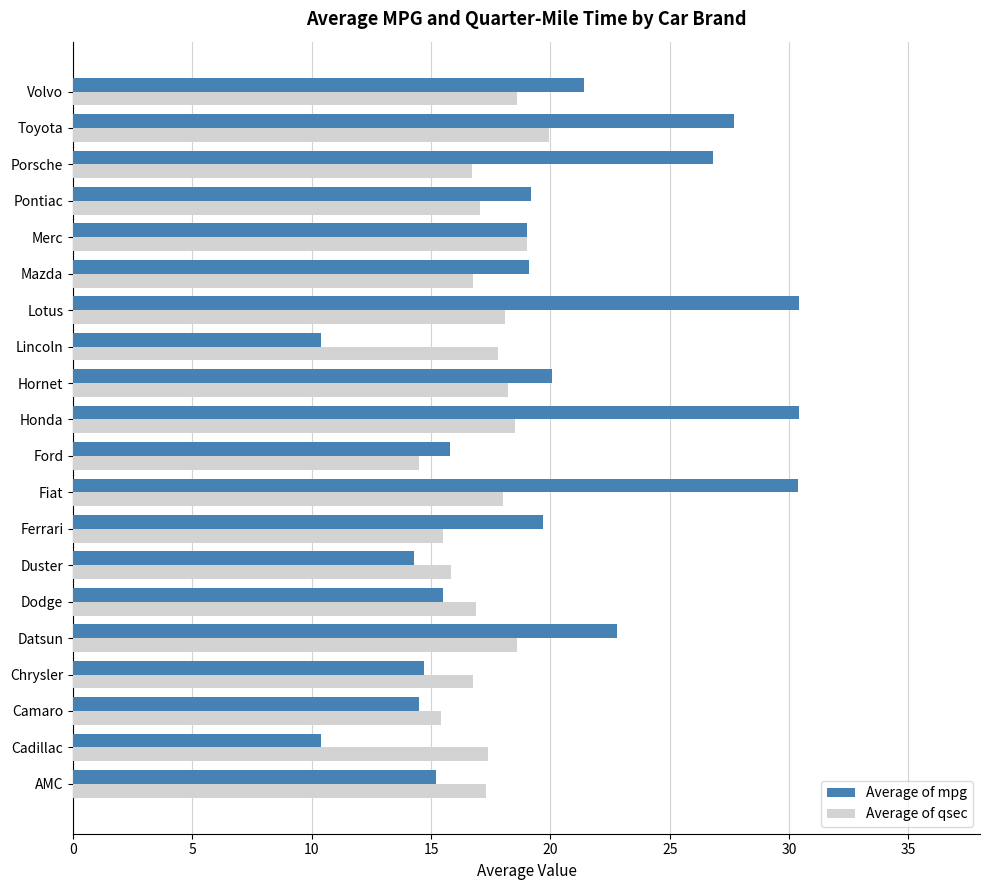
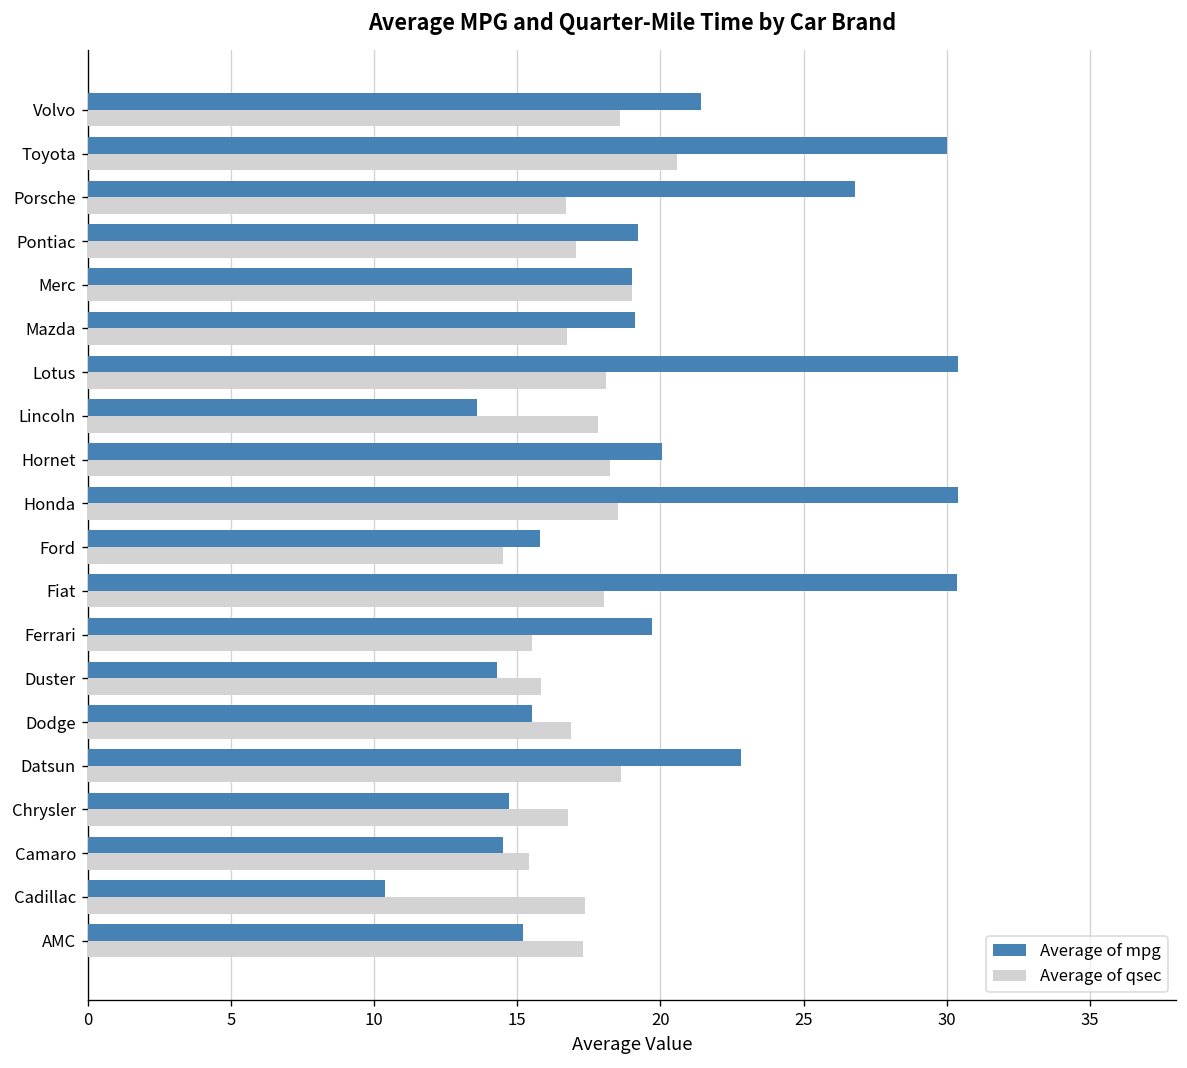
  {
    "Average of mpg": {
      "Volvo": 21.4,
-     "Toyota": 27.7,
+     "Toyota": 30.0,
      "Porsche": 26.8,
      "Pontiac": 19.2,
      "Merc": 19.0,
      "Mazda": 19.1,
      "Lotus": 30.4,
-     "Lincoln": 10.4,
+     "Lincoln": 13.6,
      "Hornet": 20.1,
      "Honda": 30.4,
      "Ford": 15.8,
      "Fiat": 30.4,
      "Ferrari": 19.7,
      "Duster": 14.3,
      "Dodge": 15.5,
      "Datsun": 22.8,
      "Chrysler": 14.7,
      "Camaro": 14.5,
      "Cadillac": 10.4,
      "AMC": 15.2
    },
    "Average of qsec": {
      "Volvo": 18.6,
-     "Toyota": 20.0,
+     "Toyota": 20.6,
      "Porsche": 16.7,
      "Pontiac": 17.1,
      "Merc": 19.0,
      "Mazda": 16.7,
      "Lotus": 18.1,
      "Lincoln": 17.8,
      "Hornet": 18.2,
      "Honda": 18.5,
      "Ford": 14.5,
      "Fiat": 18.0,
      "Ferrari": 15.5,
      "Duster": 15.8,
      "Dodge": 16.9,
      "Datsun": 18.6,
      "Chrysler": 16.8,
      "Camaro": 15.4,
      "Cadillac": 17.4,
      "AMC": 17.3
    }
  }
